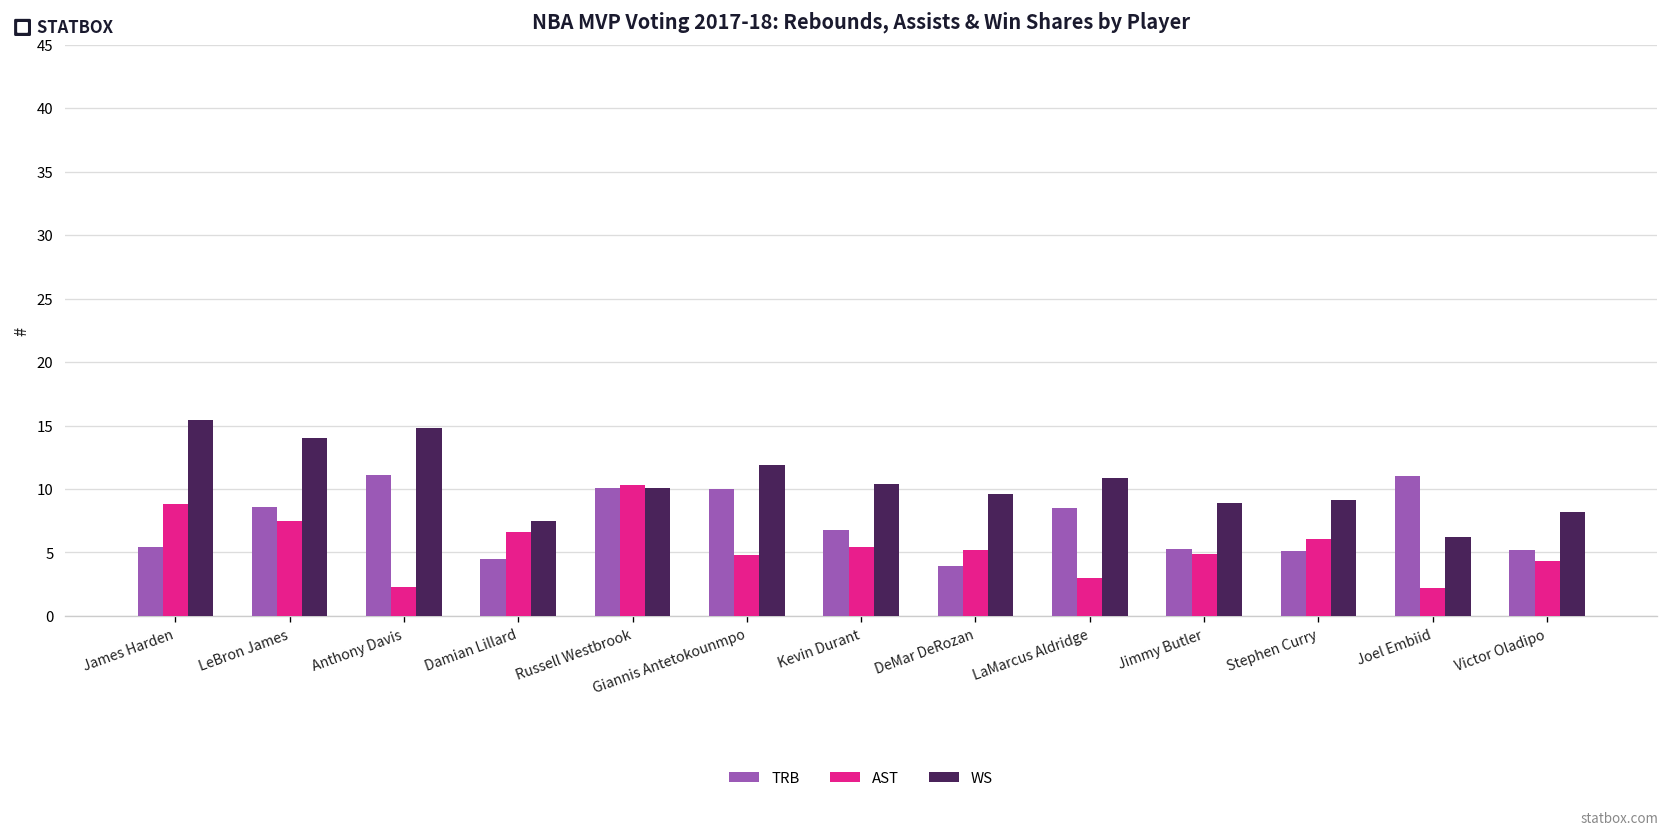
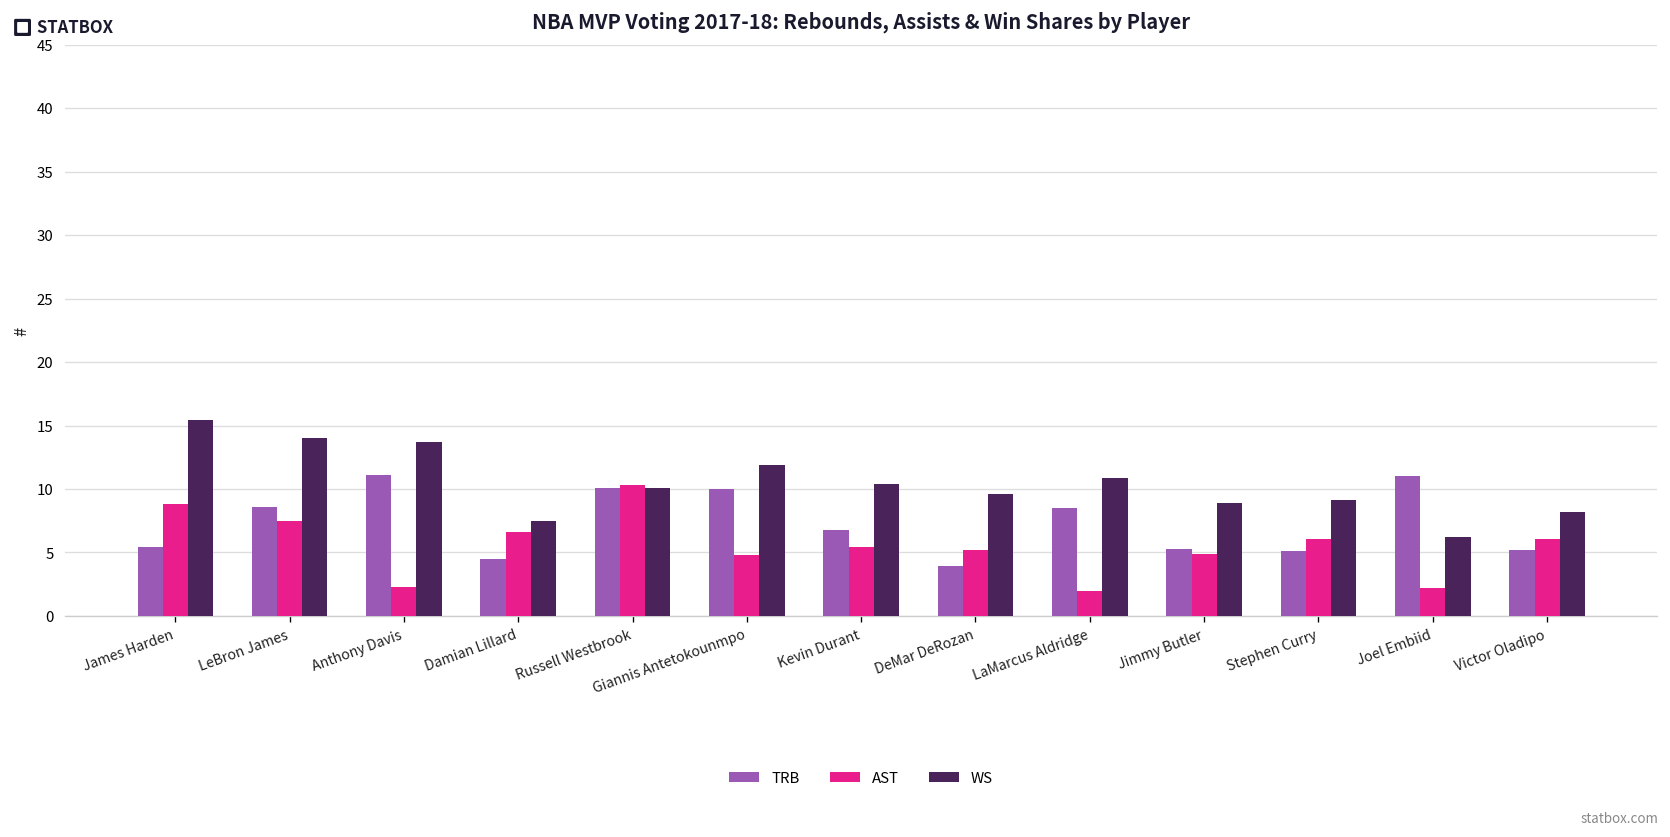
  {
    "TRB": {
      "James Harden": 5.4,
      "LeBron James": 8.6,
      "Anthony Davis": 11.1,
      "Damian Lillard": 4.5,
      "Russell Westbrook": 10.1,
      "Giannis Antetokounmpo": 10.0,
      "Kevin Durant": 6.8,
      "DeMar DeRozan": 3.9,
      "LaMarcus Aldridge": 8.5,
      "Jimmy Butler": 5.3,
      "Stephen Curry": 5.1,
      "Joel Embiid": 11.0,
      "Victor Oladipo": 5.2
    },
    "AST": {
      "James Harden": 8.8,
      "LeBron James": 7.5,
      "Anthony Davis": 2.3,
      "Damian Lillard": 6.6,
      "Russell Westbrook": 10.3,
      "Giannis Antetokounmpo": 4.8,
      "Kevin Durant": 5.4,
      "DeMar DeRozan": 5.2,
-     "LaMarcus Aldridge": 3,
+     "LaMarcus Aldridge": 2,
      "Jimmy Butler": 4.9,
      "Stephen Curry": 6.1,
      "Joel Embiid": 2.2,
-     "Victor Oladipo": 4.3
+     "Victor Oladipo": 6.1
    },
    "WS": {
      "James Harden": 15.4,
      "LeBron James": 14.0,
-     "Anthony Davis": 14.8,
+     "Anthony Davis": 13.7,
      "Damian Lillard": 7.5,
      "Russell Westbrook": 10.1,
      "Giannis Antetokounmpo": 11.9,
      "Kevin Durant": 10.4,
      "DeMar DeRozan": 9.6,
      "LaMarcus Aldridge": 10.9,
      "Jimmy Butler": 8.9,
      "Stephen Curry": 9.1,
      "Joel Embiid": 6.2,
      "Victor Oladipo": 8.2
    }
  }
